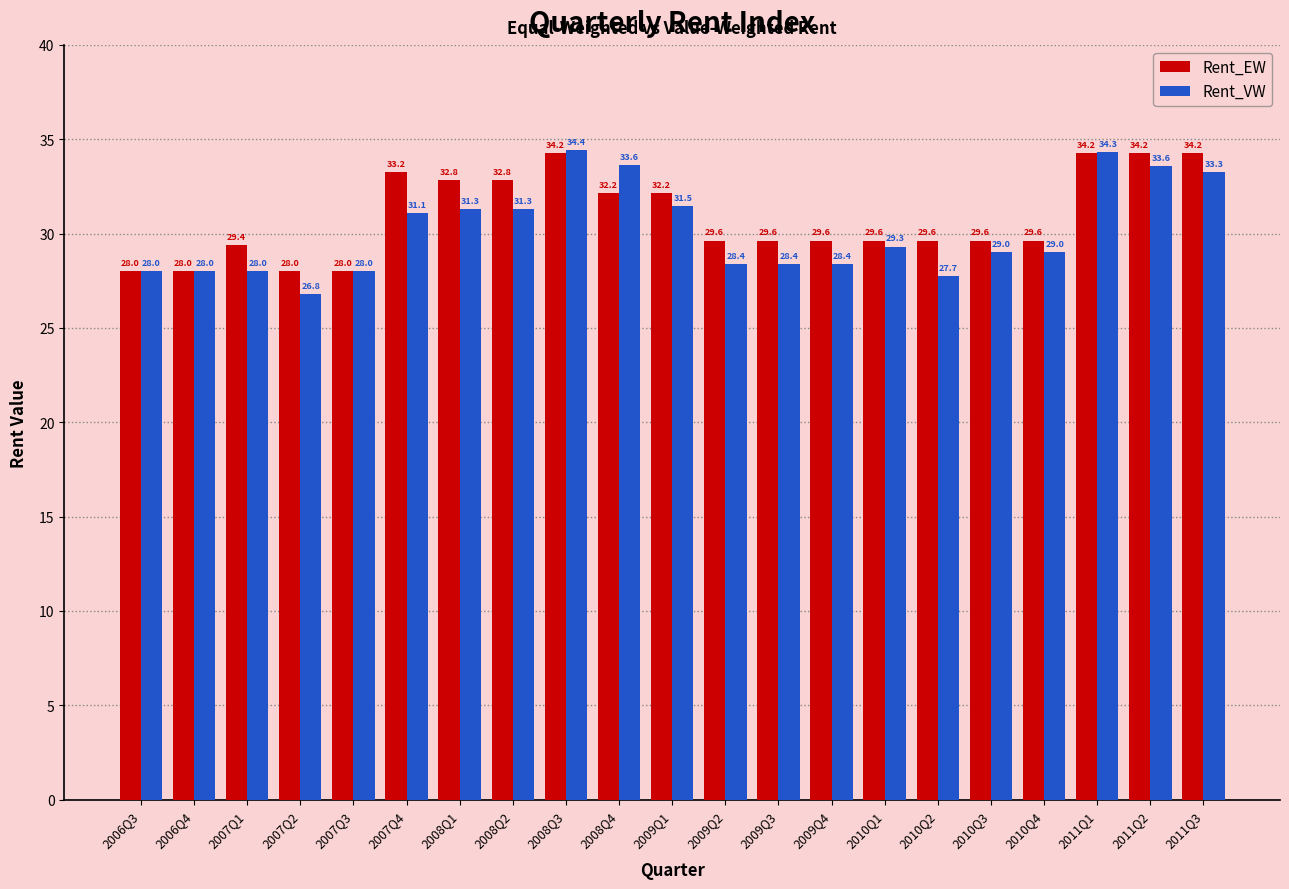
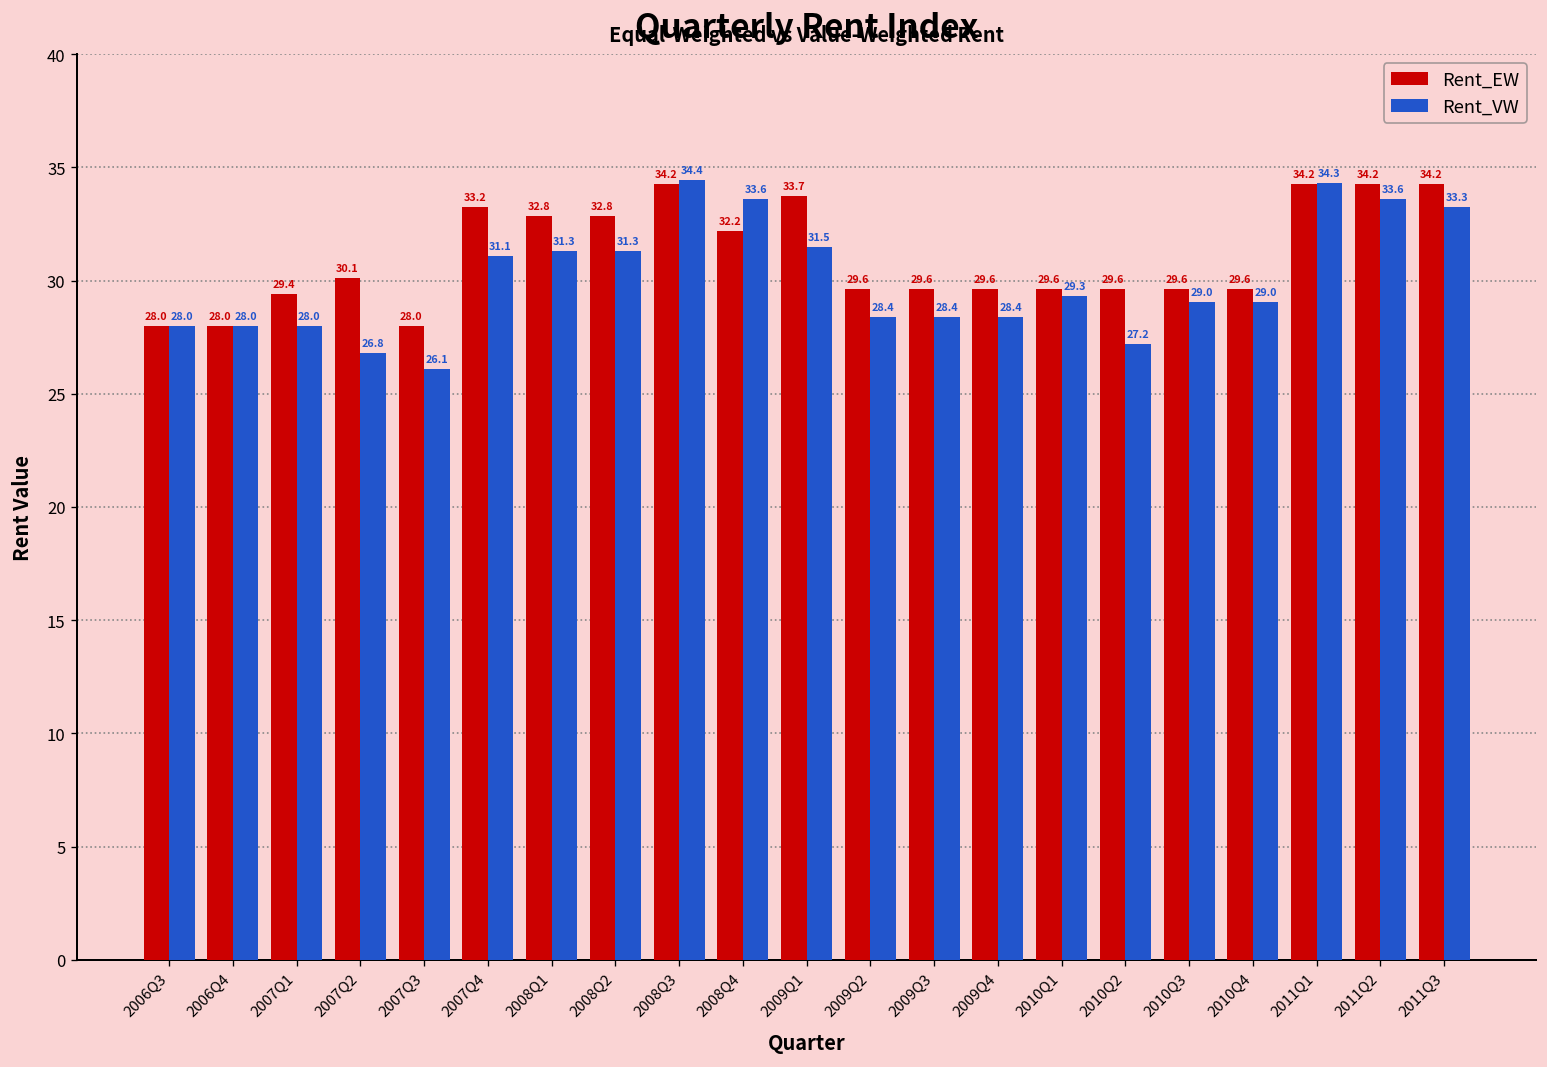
  {
    "Rent_EW": {
      "2006Q3": 28.0,
      "2006Q4": 28.0,
      "2007Q1": 29.4,
-     "2007Q2": 28.0,
+     "2007Q2": 30.1,
      "2007Q3": 28.0,
      "2007Q4": 33.2,
      "2008Q1": 32.8,
      "2008Q2": 32.8,
      "2008Q3": 34.2,
      "2008Q4": 32.2,
-     "2009Q1": 32.2,
+     "2009Q1": 33.7,
      "2009Q2": 29.6,
      "2009Q3": 29.6,
      "2009Q4": 29.6,
      "2010Q1": 29.6,
      "2010Q2": 29.6,
      "2010Q3": 29.6,
      "2010Q4": 29.6,
      "2011Q1": 34.2,
      "2011Q2": 34.2,
      "2011Q3": 34.2
    },
    "Rent_VW": {
      "2006Q3": 28.0,
      "2006Q4": 28.0,
      "2007Q1": 28.0,
      "2007Q2": 26.8,
-     "2007Q3": 28.0,
+     "2007Q3": 26.1,
      "2007Q4": 31.1,
      "2008Q1": 31.3,
      "2008Q2": 31.3,
      "2008Q3": 34.4,
      "2008Q4": 33.6,
      "2009Q1": 31.5,
      "2009Q2": 28.4,
      "2009Q3": 28.4,
      "2009Q4": 28.4,
      "2010Q1": 29.3,
-     "2010Q2": 27.7,
+     "2010Q2": 27.2,
      "2010Q3": 29.0,
      "2010Q4": 29.0,
      "2011Q1": 34.3,
      "2011Q2": 33.6,
      "2011Q3": 33.3
    }
  }
